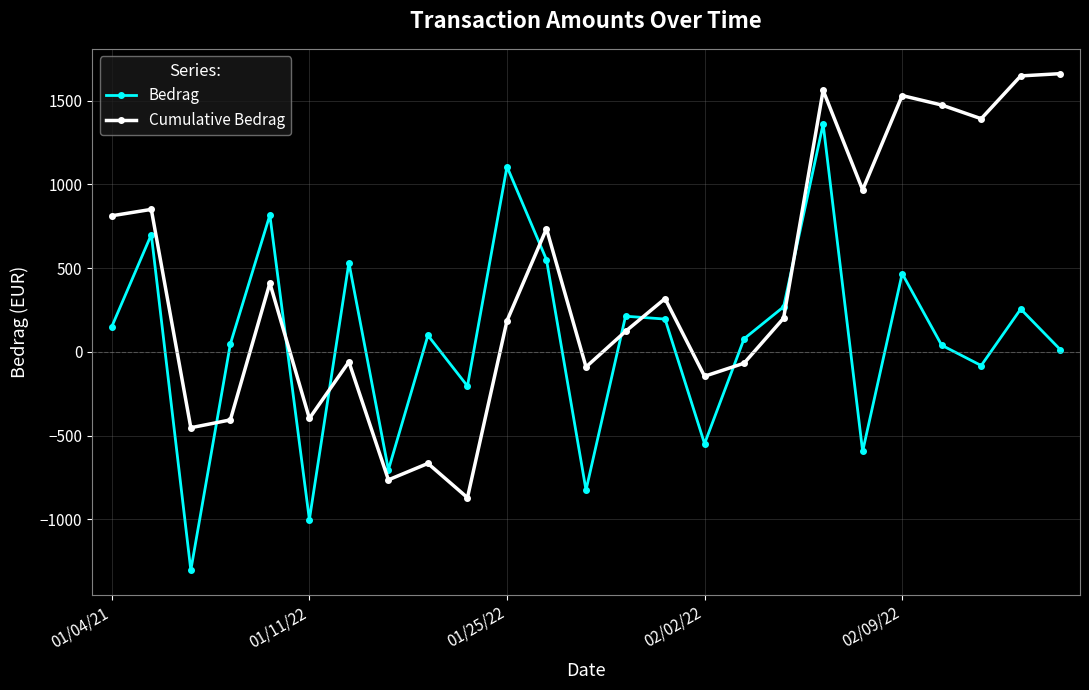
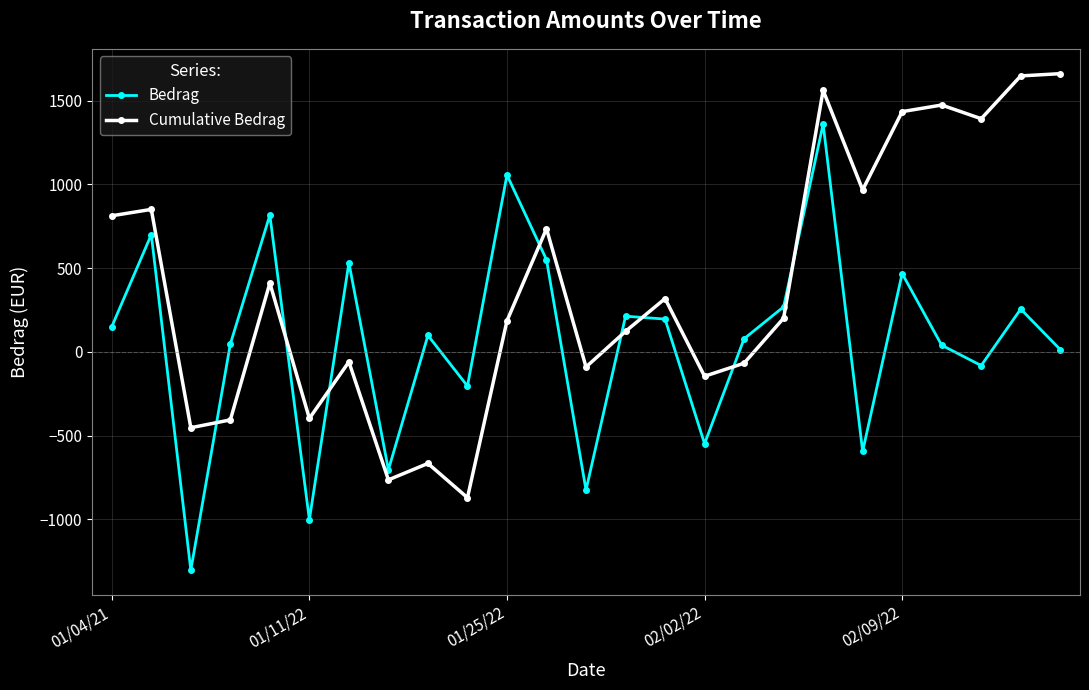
  {
    "Bedrag": {
      "01/04/21": 150,
      "01/11/22": -1000,
-     "01/25/22": 1110,
+     "01/25/22": 1060,
      "02/02/22": -550,
      "02/09/22": 470
    },
    "Cumulative Bedrag": {
      "01/04/21": 810,
      "01/11/22": -400,
      "01/25/22": 190,
      "02/02/22": -150,
-     "02/09/22": 1530
+     "02/09/22": 1430
    }
  }
